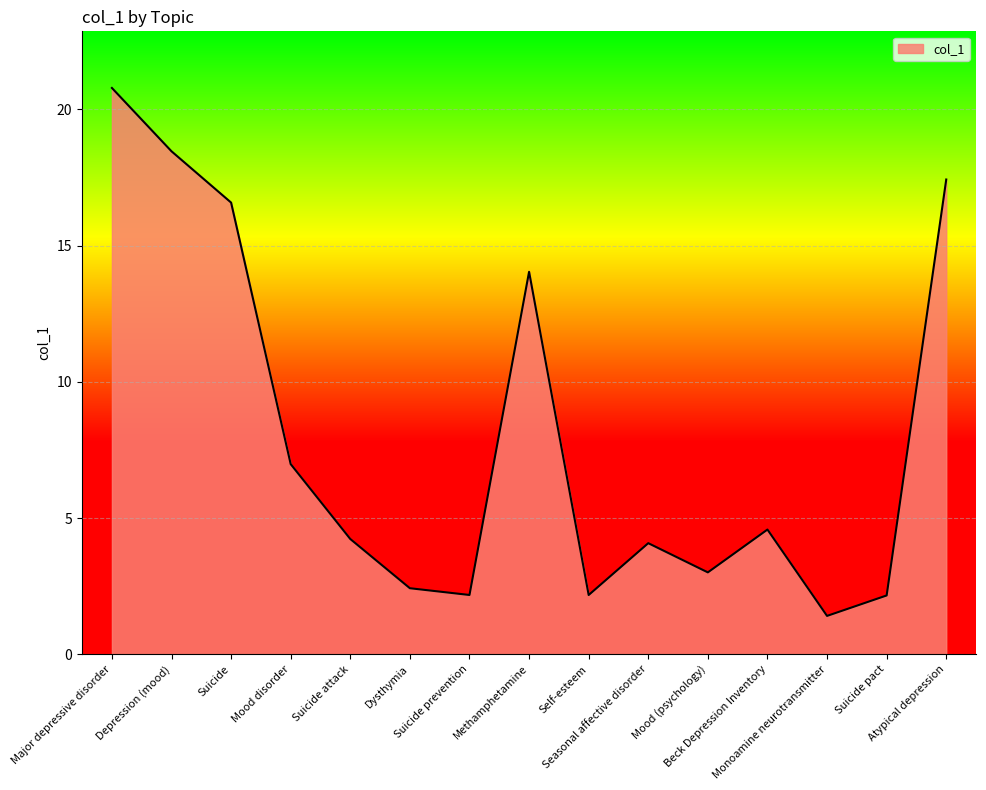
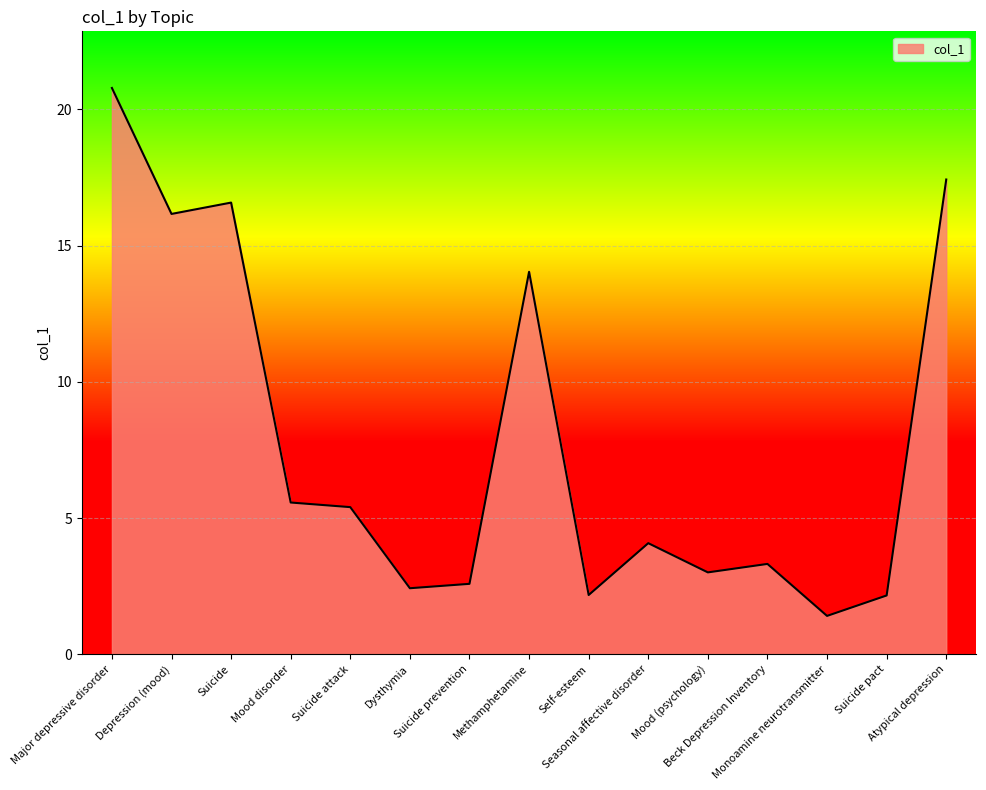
  {
    "Major depressive disorder": 20.8,
-   "Depression (mood)": 18.5,
+   "Depression (mood)": 16.2,
    "Suicide": 16.6,
-   "Mood disorder": 7.0,
-   "Suicide attack": 4.2,
+   "Mood disorder": 5.6,
+   "Suicide attack": 5.4,
    "Dysthymia": 2.4,
-   "Suicide prevention": 2.2,
+   "Suicide prevention": 2.6,
    "Methamphetamine": 14.0,
    "Self-esteem": 2.2,
    "Seasonal affective disorder": 4.1,
    "Mood (psychology)": 3.0,
-   "Beck Depression Inventory": 4.6,
+   "Beck Depression Inventory": 3.3,
    "Monoamine neurotransmitter": 1.4,
    "Suicide pact": 2.2,
    "Atypical depression": 17.4
  }
